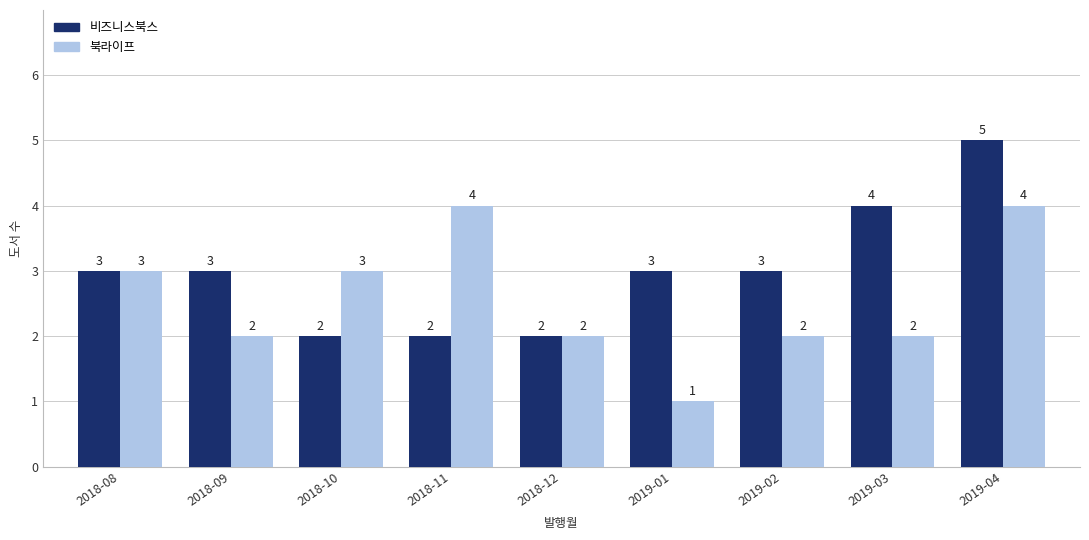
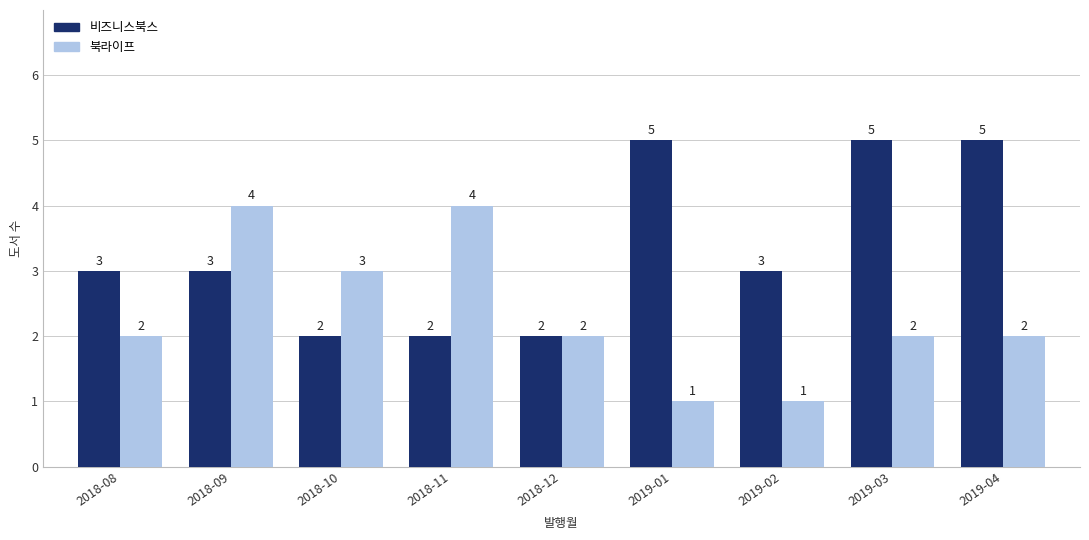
  {
    "비즈니스북스": {
      "2018-08": 3,
      "2018-09": 3,
      "2018-10": 2,
      "2018-11": 2,
      "2018-12": 2,
-     "2019-01": 3,
+     "2019-01": 5,
      "2019-02": 3,
-     "2019-03": 4,
+     "2019-03": 5,
      "2019-04": 5
    },
    "북라이프": {
-     "2018-08": 3,
-     "2018-09": 2,
+     "2018-08": 2,
+     "2018-09": 4,
      "2018-10": 3,
      "2018-11": 4,
      "2018-12": 2,
      "2019-01": 1,
-     "2019-02": 2,
+     "2019-02": 1,
      "2019-03": 2,
-     "2019-04": 4
+     "2019-04": 2
    }
  }
